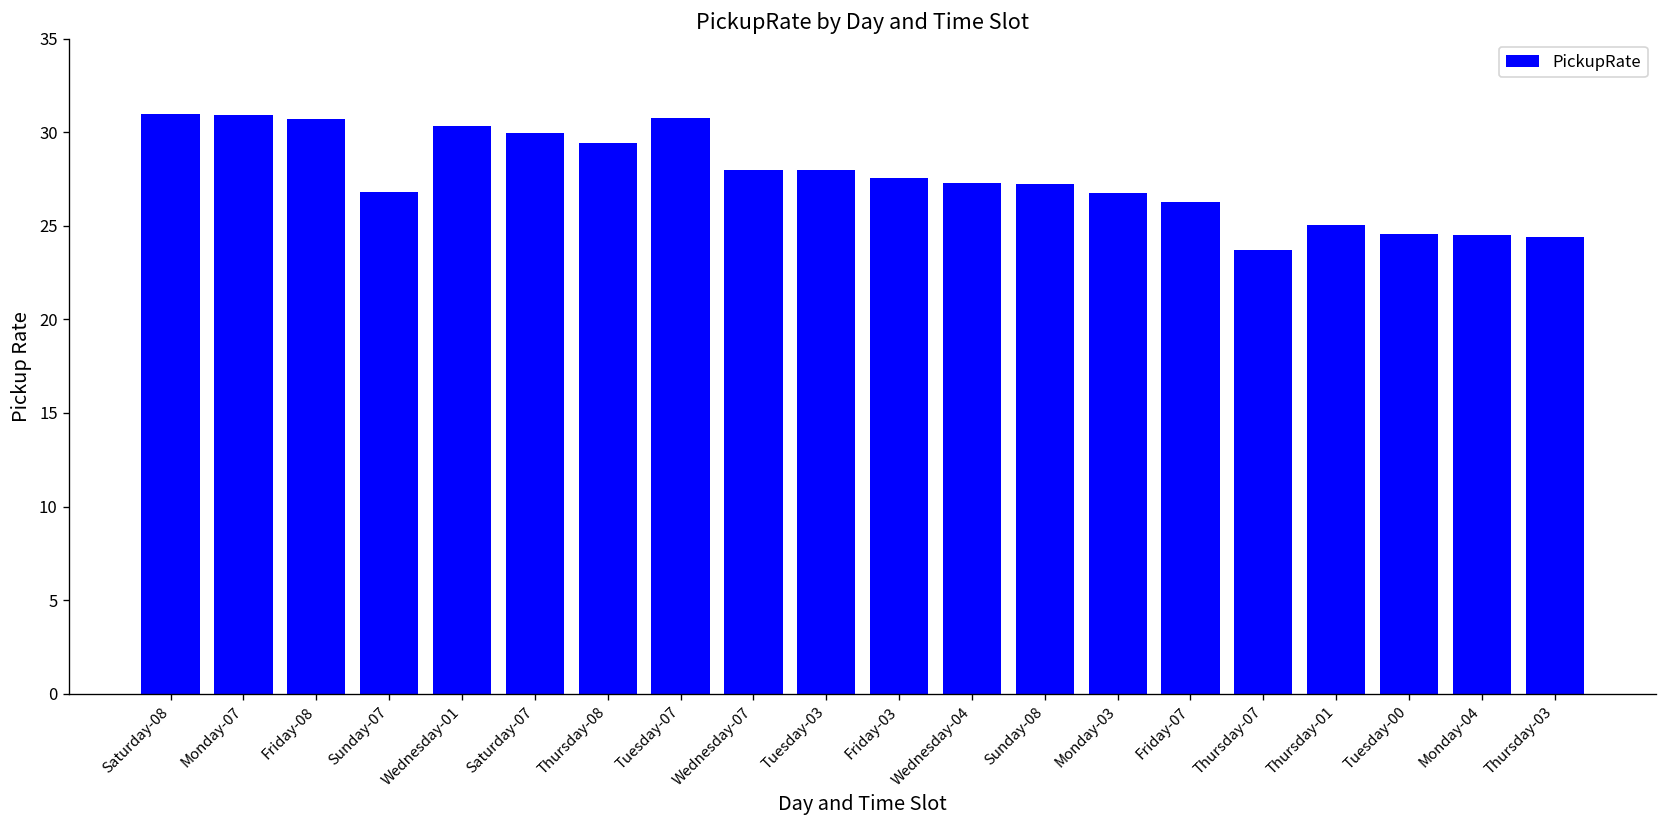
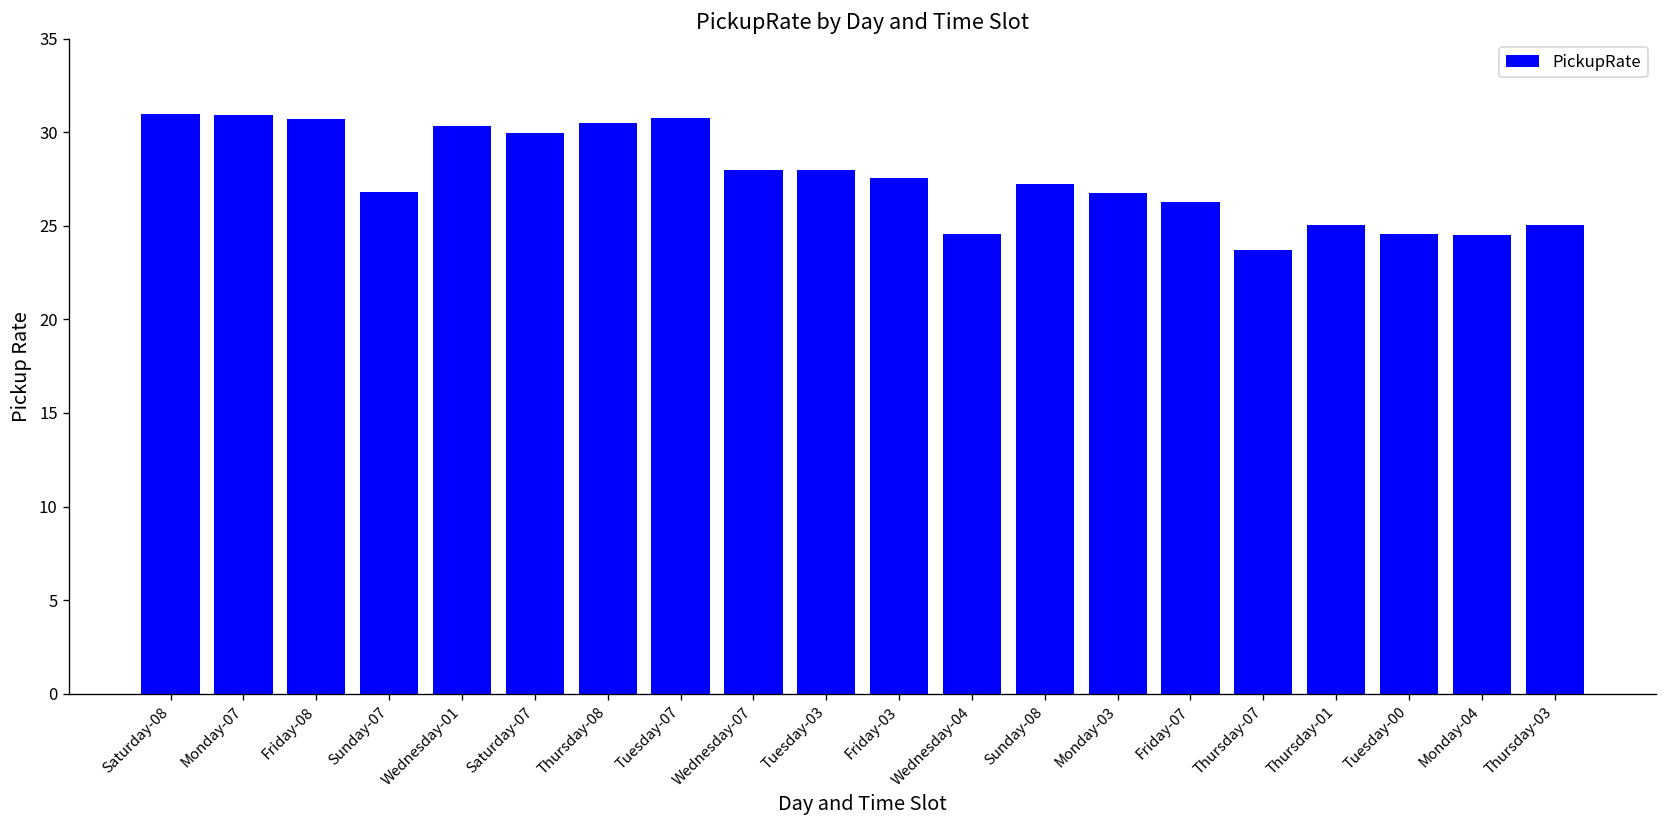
  {
    "Saturday-08": 31.0,
    "Monday-07": 30.9,
    "Friday-08": 30.7,
    "Sunday-07": 26.8,
    "Wednesday-01": 30.4,
    "Saturday-07": 30.0,
-   "Thursday-08": 29.4,
+   "Thursday-08": 30.5,
    "Tuesday-07": 30.8,
    "Wednesday-07": 28.0,
    "Tuesday-03": 28.0,
    "Friday-03": 27.6,
-   "Wednesday-04": 27.3,
+   "Wednesday-04": 24.6,
    "Sunday-08": 27.3,
    "Monday-03": 26.8,
    "Friday-07": 26.3,
    "Thursday-07": 23.7,
    "Thursday-01": 25.0,
    "Tuesday-00": 24.6,
    "Monday-04": 24.5,
-   "Thursday-03": 24.4
+   "Thursday-03": 25.1
  }
